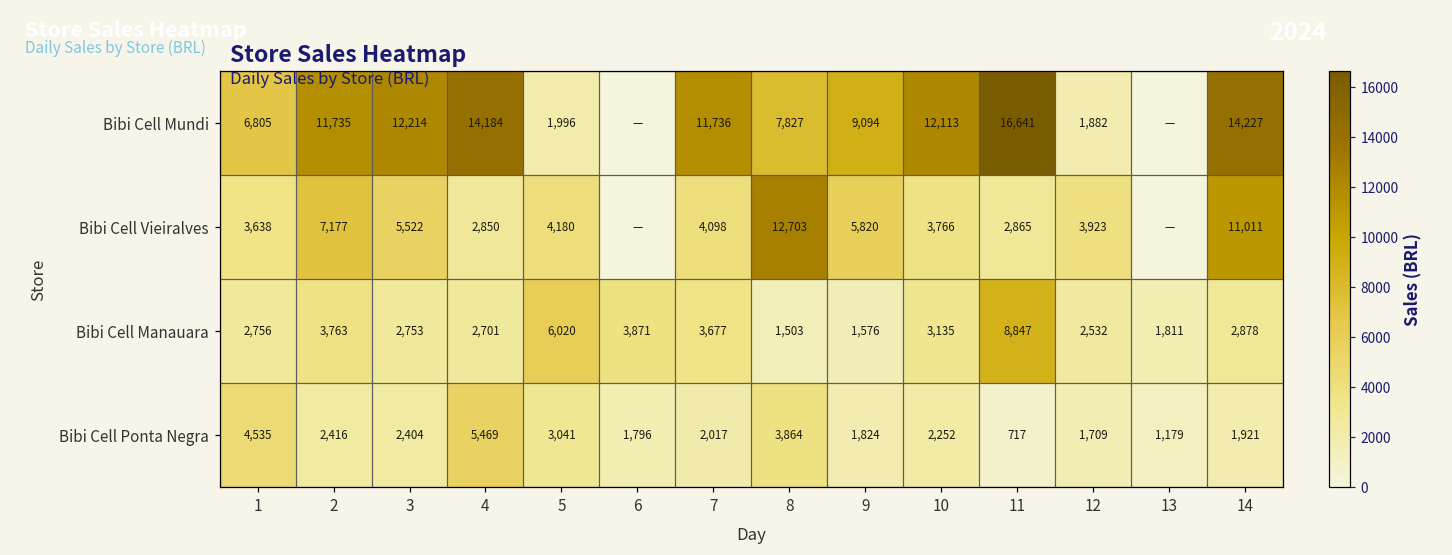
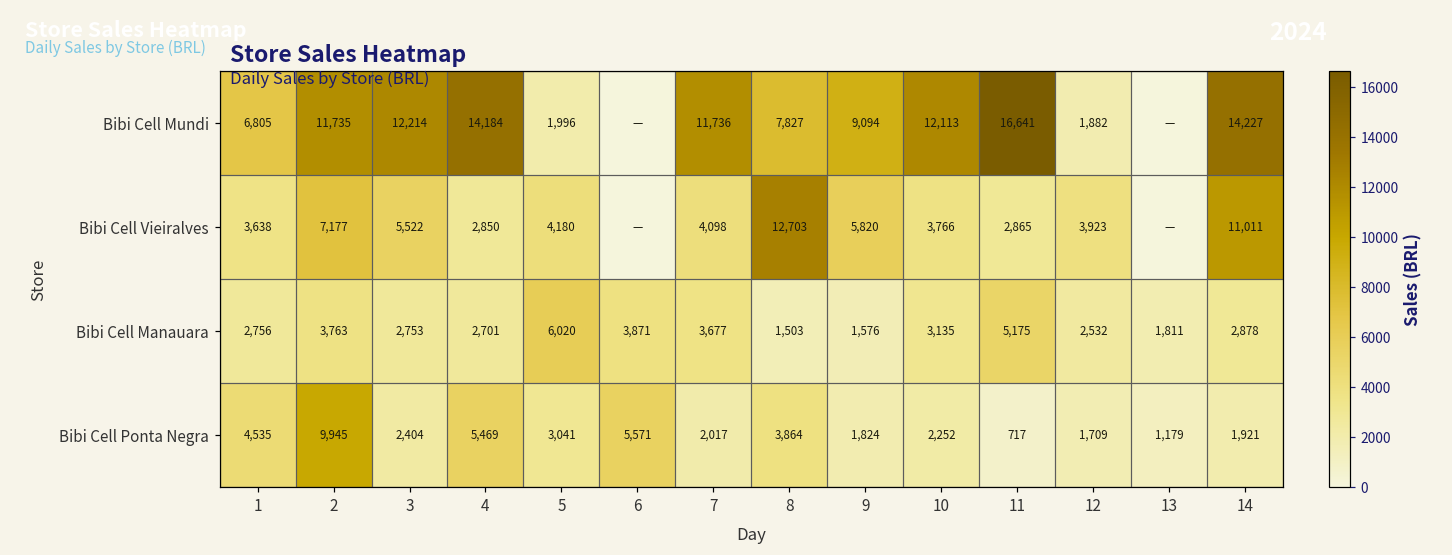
  {
    "Bibi Cell Mundi": {
      "1": "6,805",
      "2": "11,735",
      "3": "12,214",
      "4": "14,184",
      "5": "1,996",
      "7": "11,736",
      "8": "7,827",
      "9": "9,094",
      "10": "12,113",
      "11": "16,641",
      "12": "1,882",
      "14": "14,227"
    },
    "Bibi Cell Vieiralves": {
      "1": "3,638",
      "2": "7,177",
      "3": "5,522",
      "4": "2,850",
      "5": "4,180",
      "7": "4,098",
      "8": "12,703",
      "9": "5,820",
      "10": "3,766",
      "11": "2,865",
      "12": "3,923",
      "14": "11,011"
    },
    "Bibi Cell Manauara": {
      "1": "2,756",
      "2": "3,763",
      "3": "2,753",
      "4": "2,701",
      "5": "6,020",
      "6": "3,871",
      "7": "3,677",
      "8": "1,503",
      "9": "1,576",
      "10": "3,135",
-     "11": "8,847",
+     "11": "5,175",
      "12": "2,532",
      "13": "1,811",
      "14": "2,878"
    },
    "Bibi Cell Ponta Negra": {
      "1": "4,535",
-     "2": "2,416",
+     "2": "9,945",
      "3": "2,404",
      "4": "5,469",
      "5": "3,041",
-     "6": "1,796",
+     "6": "5,571",
      "7": "2,017",
      "8": "3,864",
      "9": "1,824",
      "10": "2,252",
      "11": "717",
      "12": "1,709",
      "13": "1,179",
      "14": "1,921"
    }
  }
